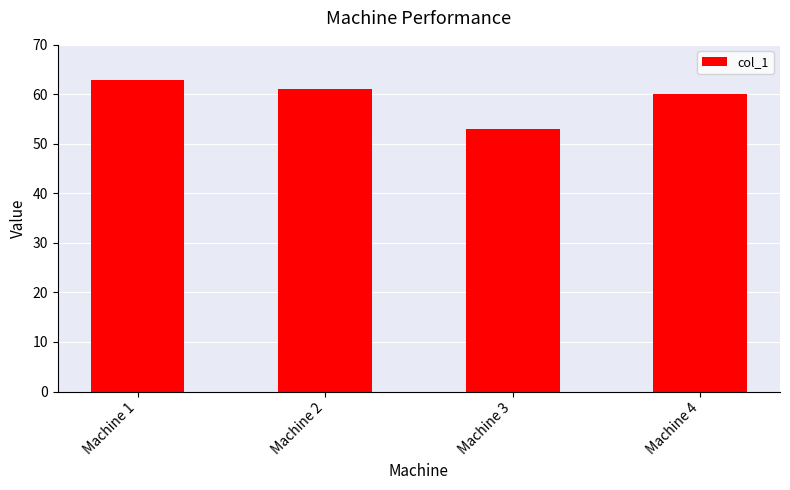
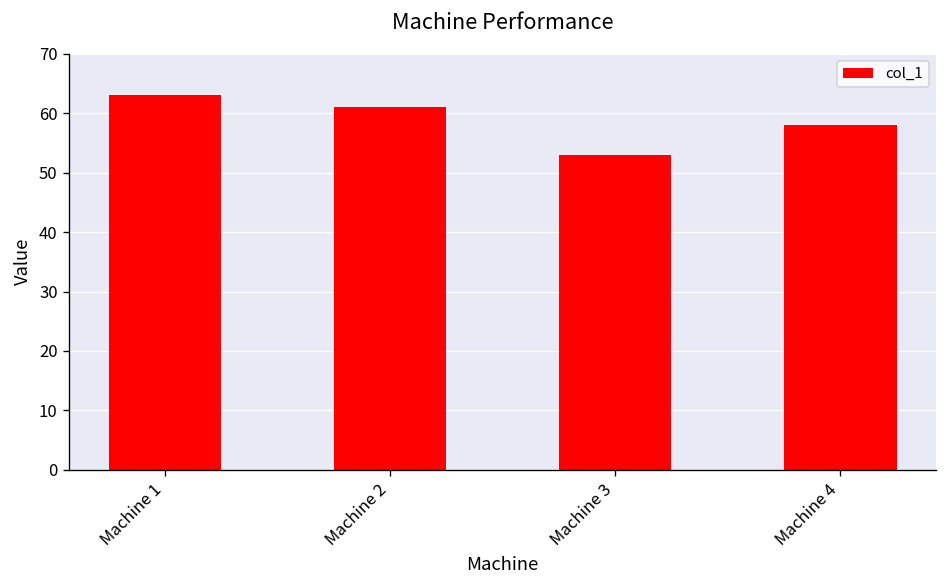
  {
    "Machine 1": 63,
    "Machine 2": 61,
    "Machine 3": 53,
-   "Machine 4": 60
+   "Machine 4": 58
  }
